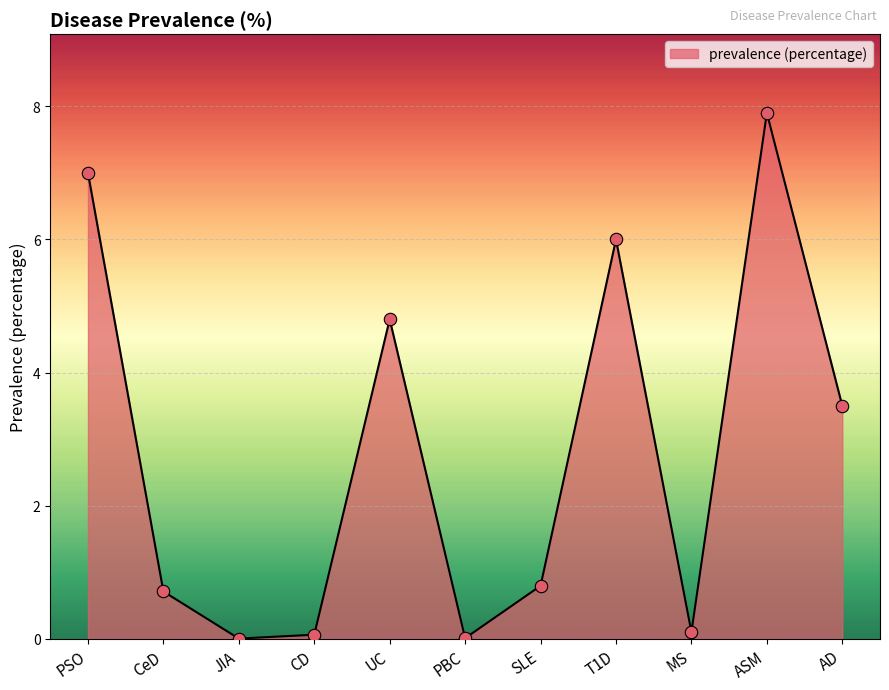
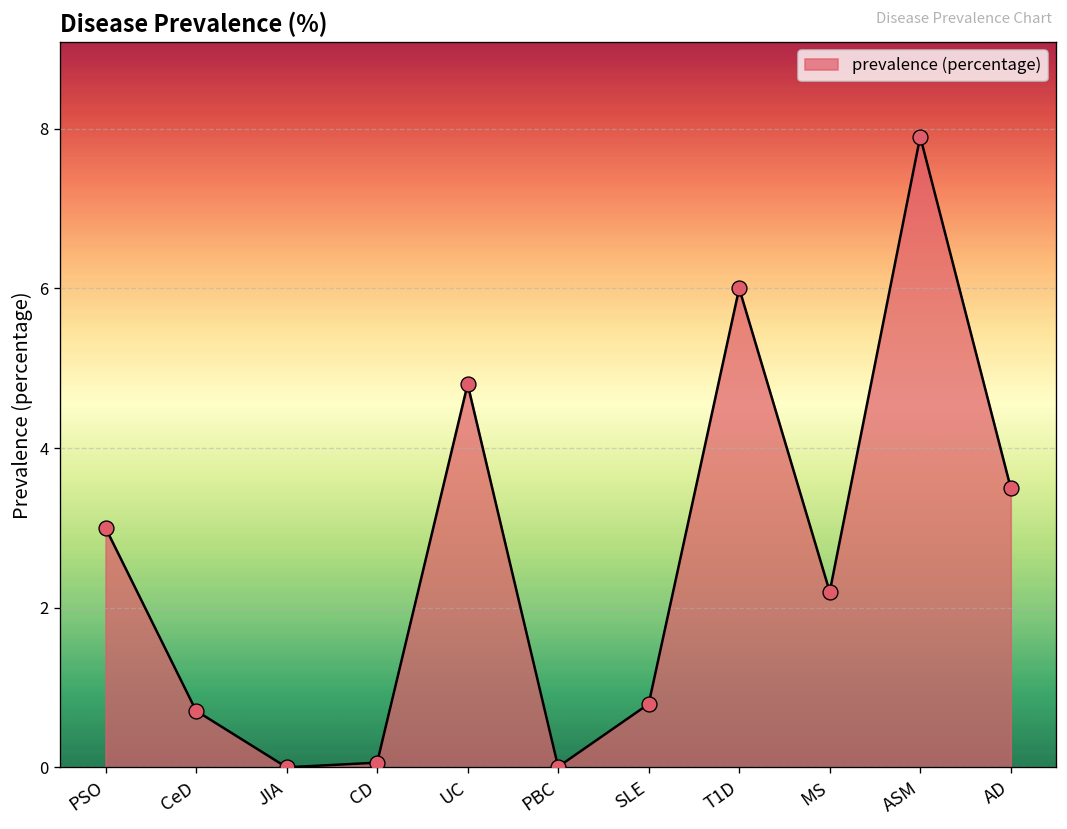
  {
-   "PSO": 7,
+   "PSO": 3,
    "CeD": 0.7,
    "JIA": 0.0,
    "CD": 0.1,
    "UC": 4.8,
    "PBC": 0.0,
    "SLE": 0.8,
    "T1D": 6.0,
-   "MS": 0.1,
+   "MS": 2.2,
    "ASM": 7.9,
    "AD": 3.5
  }
